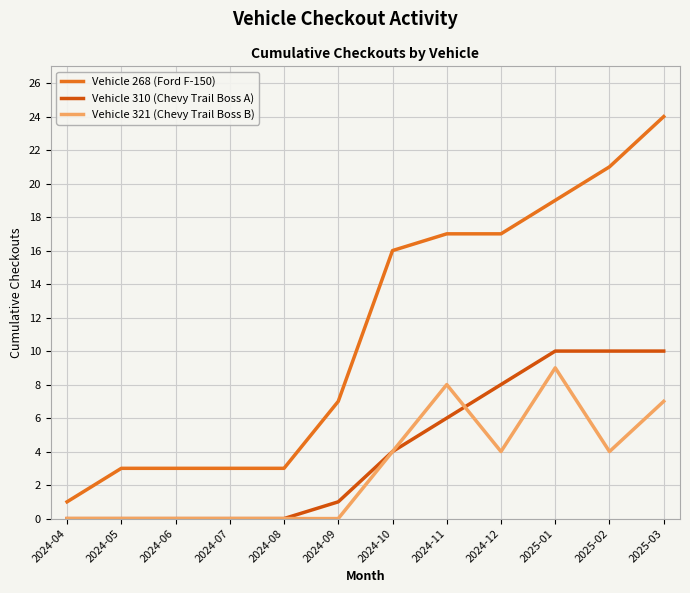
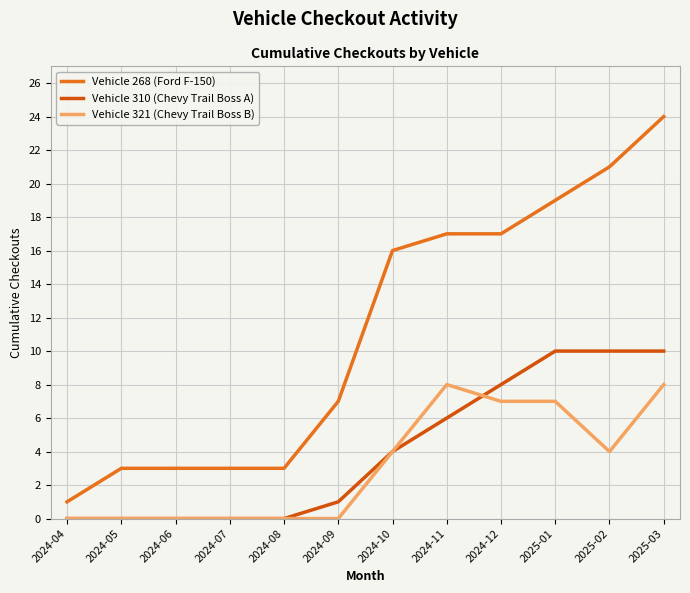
  {
    "Vehicle 321 (Chevy Trail Boss B)": {
      "2024-09": 0,
      "2024-11": 8,
-     "2024-12": 4,
-     "2025-01": 9,
+     "2024-12": 7,
+     "2025-01": 7,
      "2025-02": 4,
-     "2025-03": 7
+     "2025-03": 8
    }
  }
